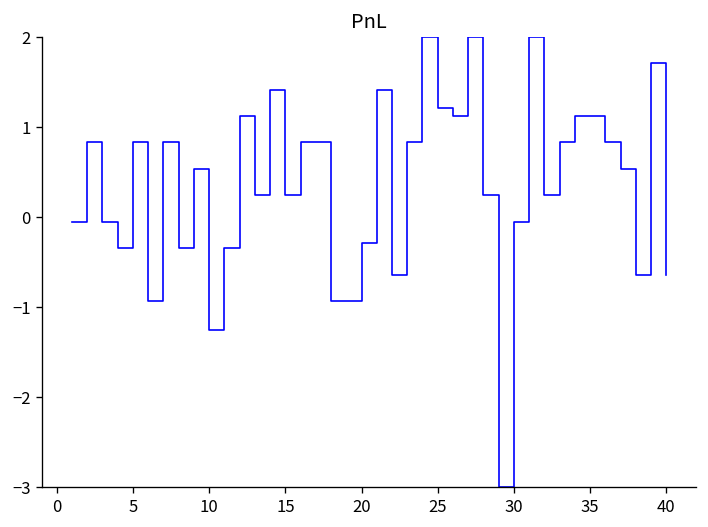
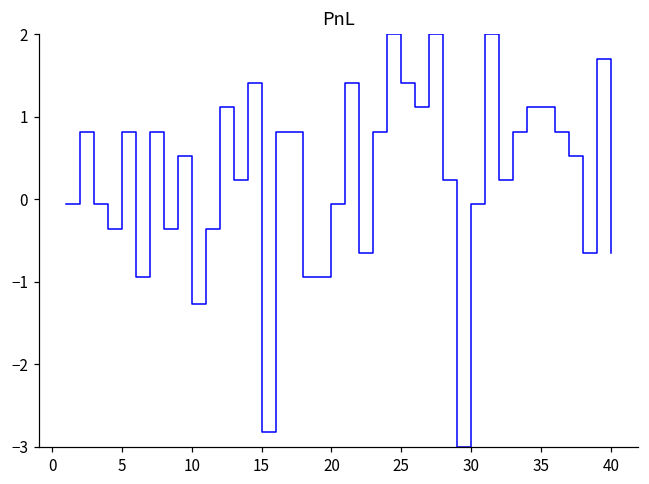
  {
    "5": 0.8,
    "10": -1.3,
-   "15": 0.2,
-   "20": -0.3,
-   "25": 1.2,
+   "15": -2.8,
+   "20": -0.1,
+   "25": 1.4,
    "30": -0.1,
    "35": 1.1,
    "40": -0.6
  }
